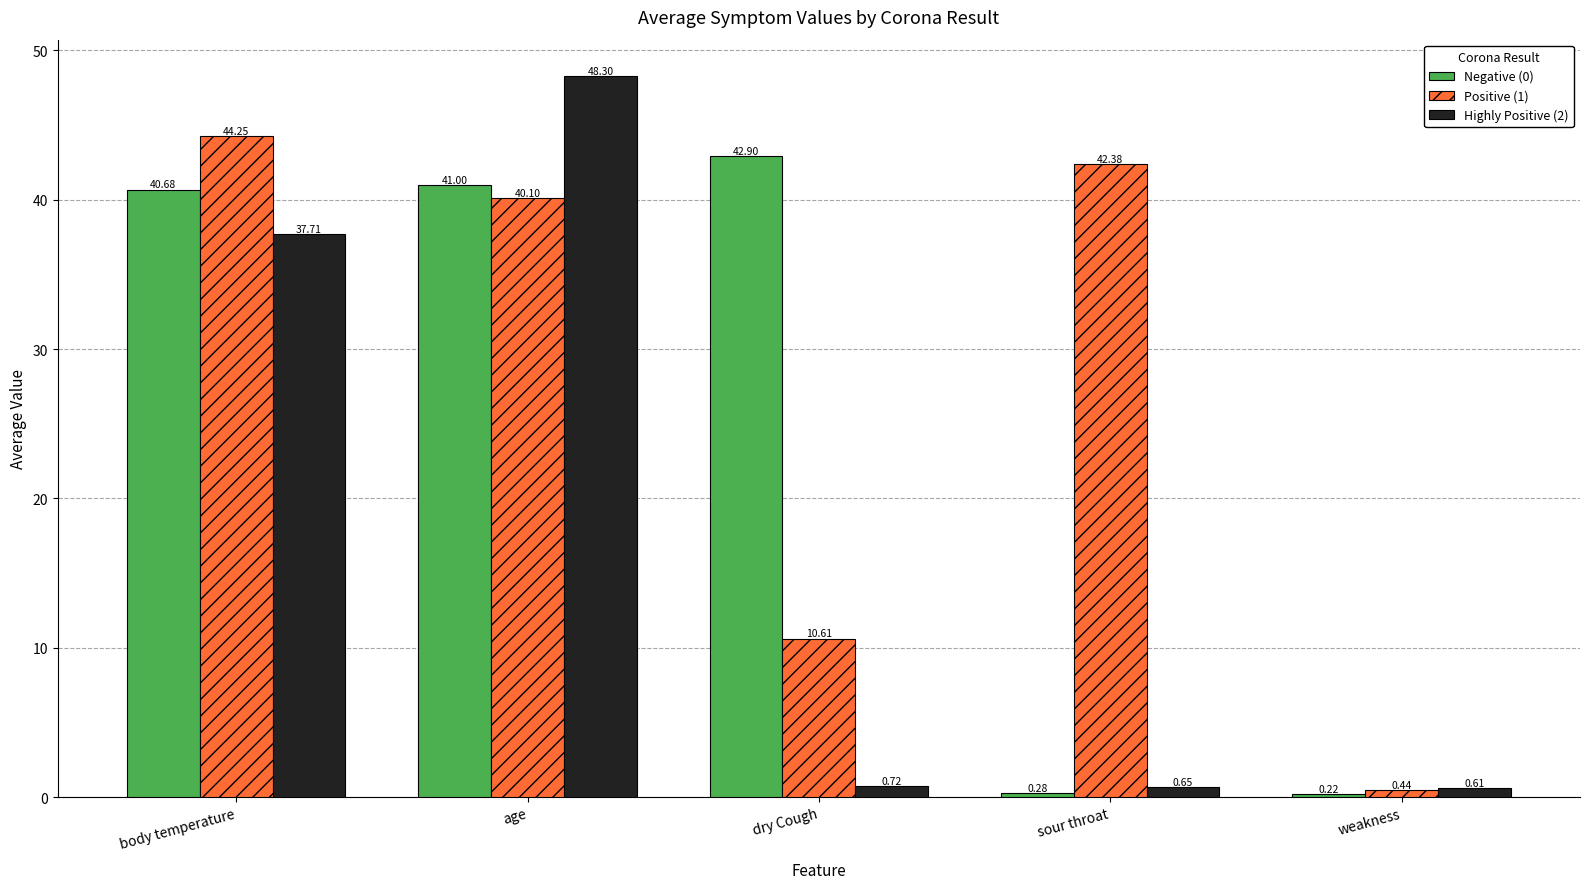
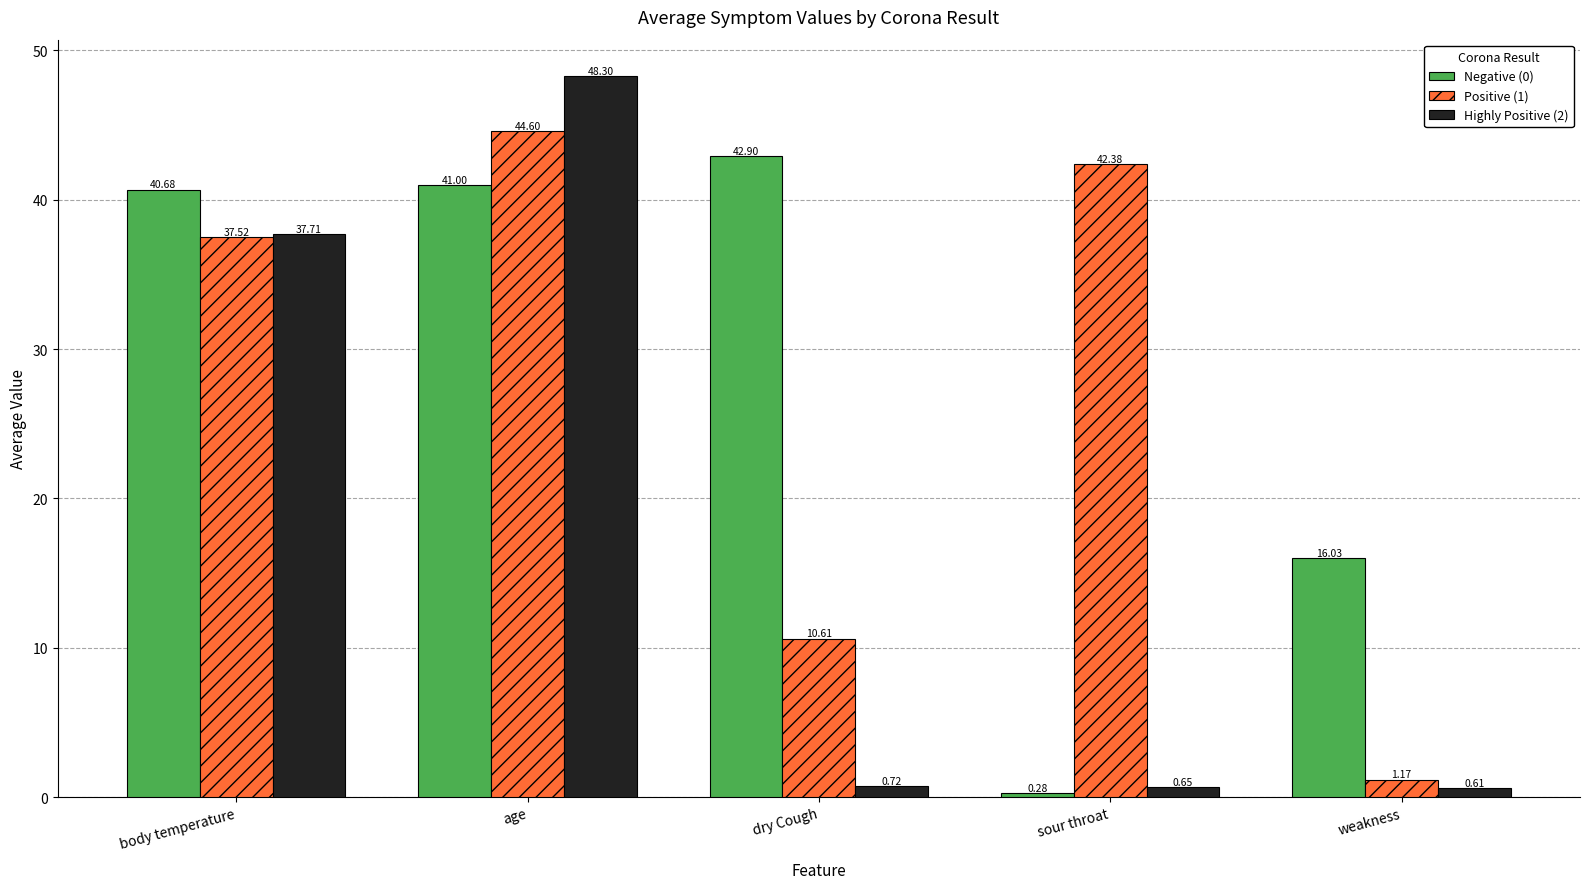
  {
    "Negative (0)": {
      "body temperature": 40.68,
      "age": 41.00,
      "dry Cough": 42.90,
      "sour throat": 0.28,
-     "weakness": 0.22
+     "weakness": 16.03
    },
    "Positive (1)": {
-     "body temperature": 44.25,
-     "age": 40.10,
+     "body temperature": 37.52,
+     "age": 44.60,
      "dry Cough": 10.61,
      "sour throat": 42.38,
-     "weakness": 0.44
+     "weakness": 1.17
    },
    "Highly Positive (2)": {
      "body temperature": 37.71,
      "age": 48.30,
      "dry Cough": 0.72,
      "sour throat": 0.65,
      "weakness": 0.61
    }
  }
